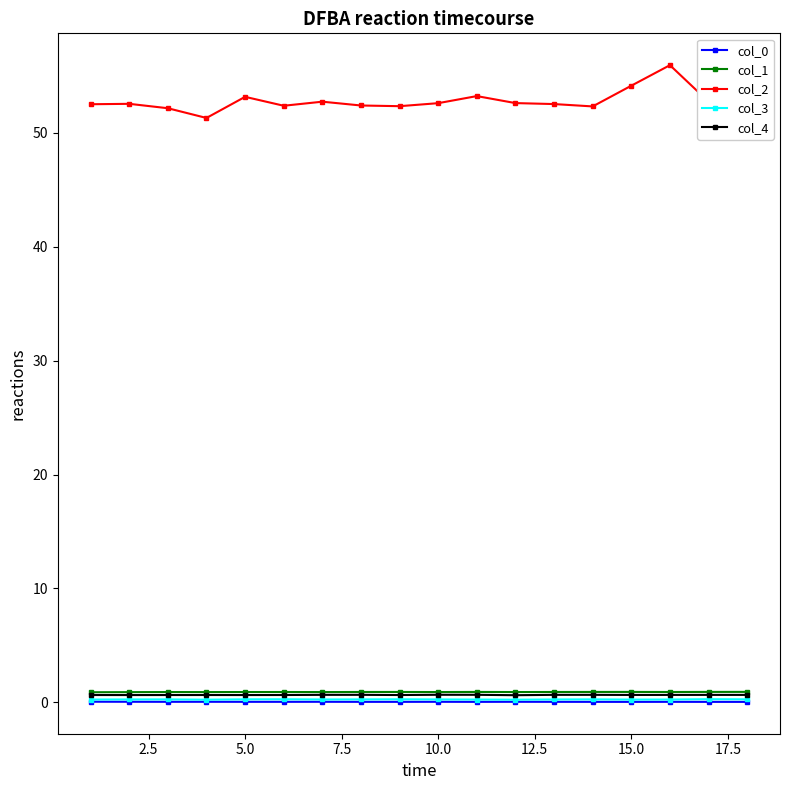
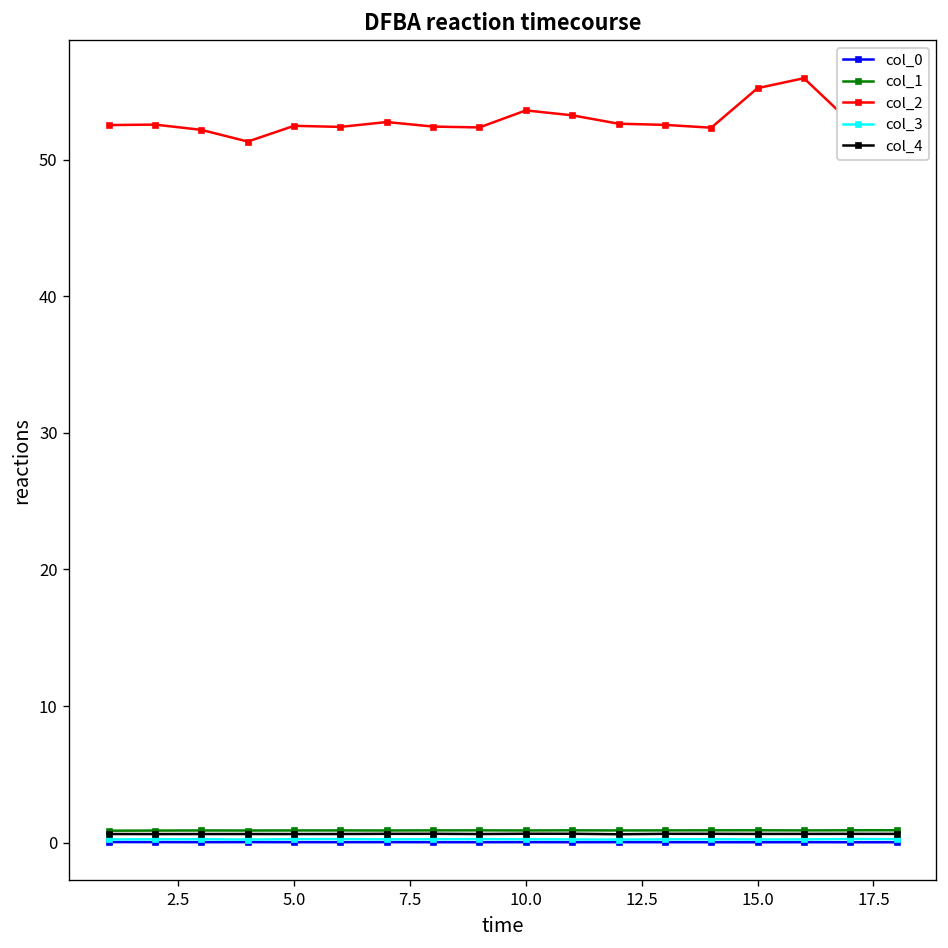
  {
    "col_1": {
      "5.0": 0.9,
      "10.0": 0.9,
      "15.0": 0.9
    },
    "col_2": {
-     "5.0": 53.2,
-     "10.0": 52.6,
-     "15.0": 54.2
+     "5.0": 52.5,
+     "10.0": 53.6,
+     "15.0": 55.2
    },
    "col_4": {
      "5.0": 0.6,
      "10.0": 0.7,
      "15.0": 0.6
    }
  }
